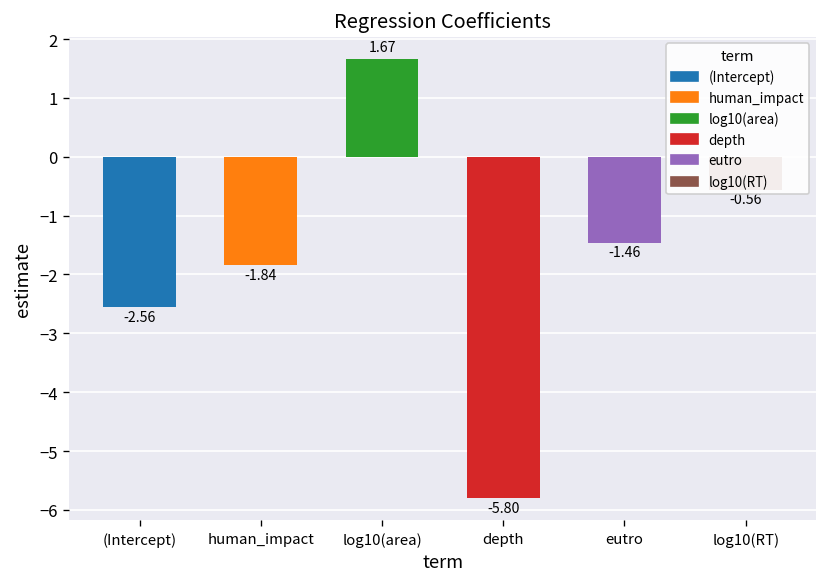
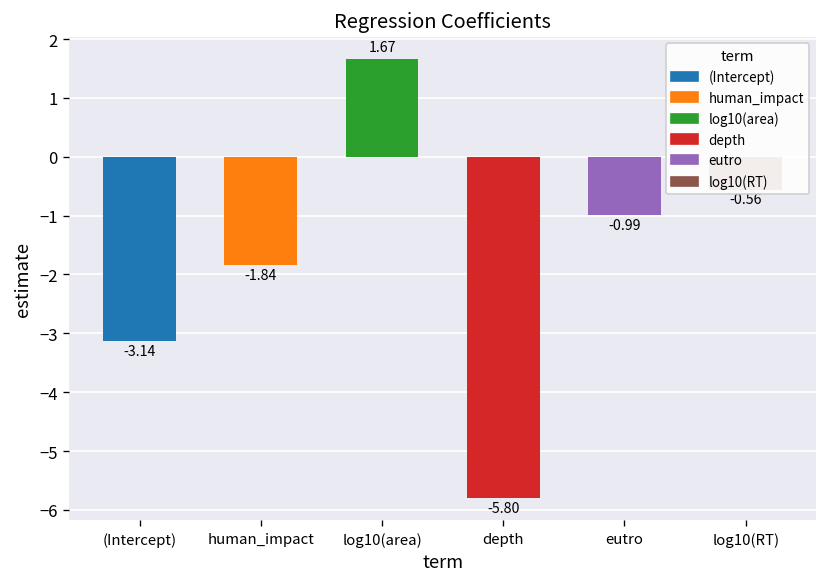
  {
-   "(Intercept)": -2.56,
+   "(Intercept)": -3.14,
    "human_impact": -1.84,
    "log10(area)": 1.67,
    "depth": -5.80,
-   "eutro": -1.46,
+   "eutro": -0.99,
    "log10(RT)": -0.56
  }
